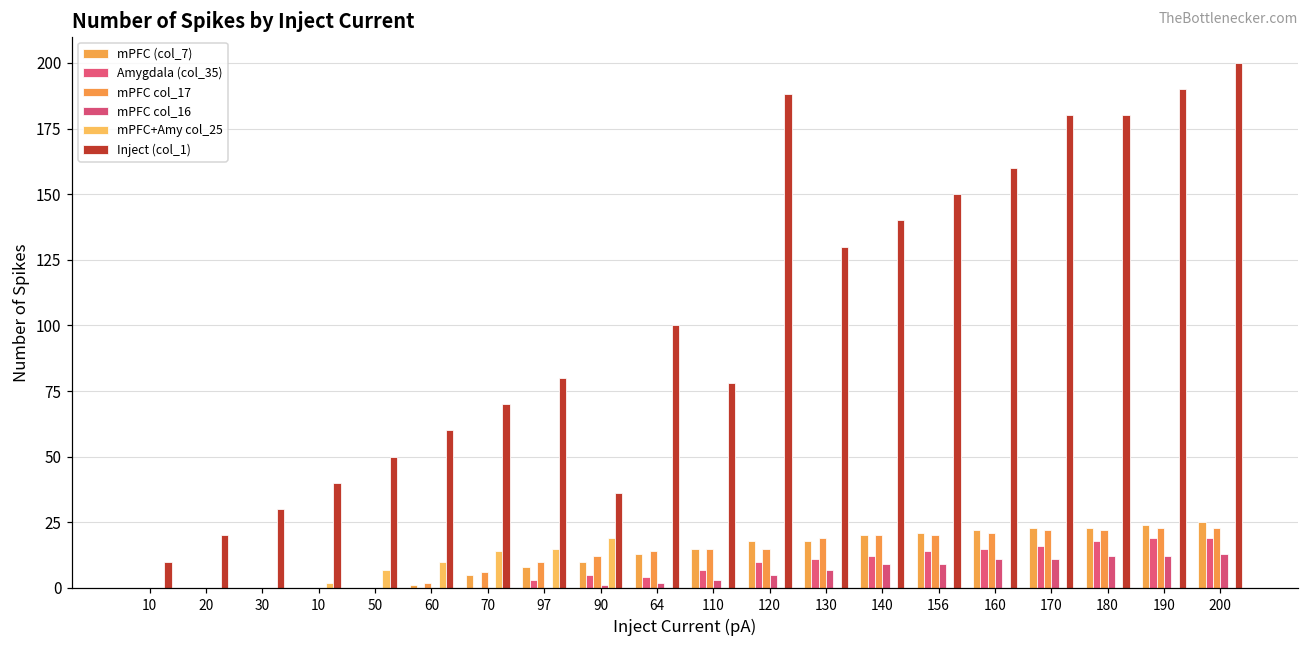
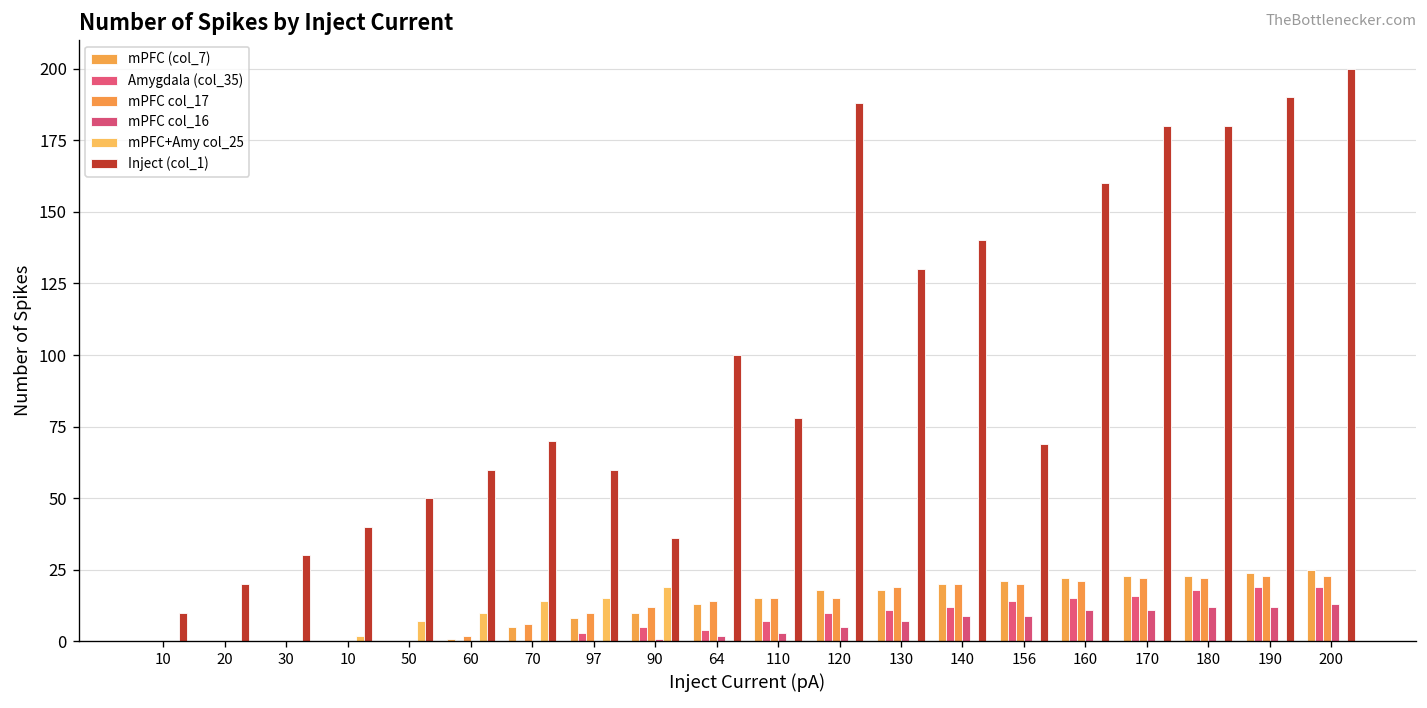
  {
    "Inject (col_1)": {
      "20": 20,
      "30": 30,
      "50": 50,
      "60": 60,
      "70": 70,
-     "97": 80,
+     "97": 60,
      "90": 36,
      "64": 100,
      "110": 78,
      "120": 188,
      "130": 130,
      "140": 140,
-     "156": 150,
+     "156": 69,
      "160": 160,
      "170": 180,
      "180": 180,
      "190": 190,
      "200": 200
    }
  }
